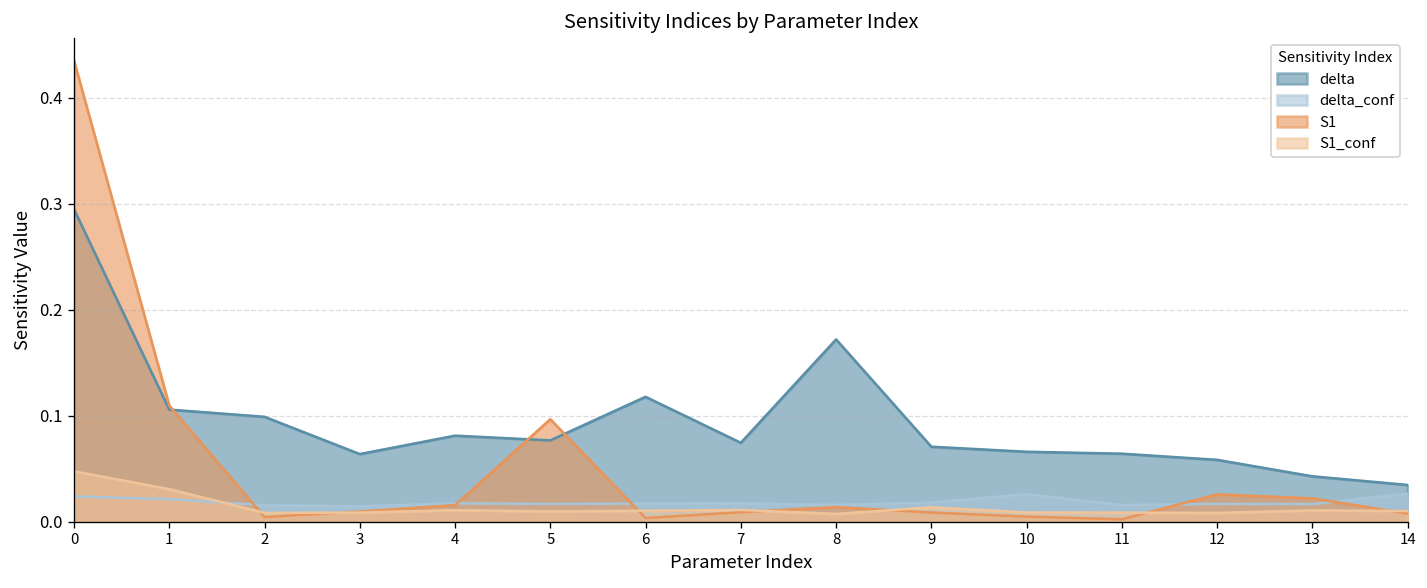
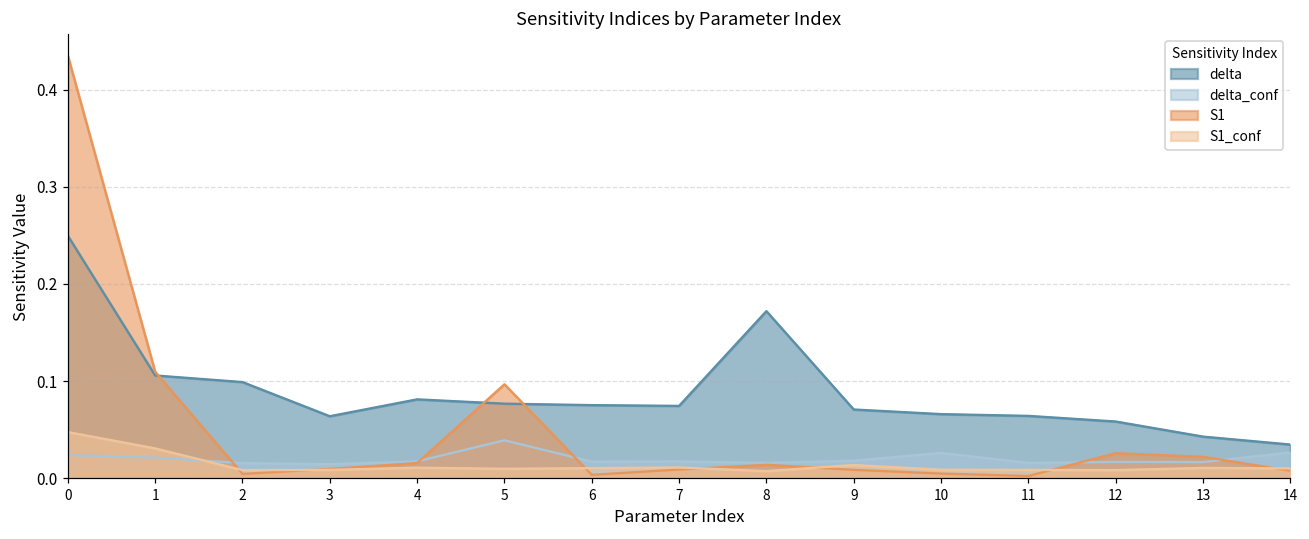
  {
    "delta": {
-     "0": 0.29,
+     "0": 0.25,
      "1": 0.11,
      "2": 0.10,
      "3": 0.06,
      "4": 0.08,
      "5": 0.08,
-     "6": 0.12,
+     "6": 0.08,
      "7": 0.07,
      "8": 0.17,
      "9": 0.07,
      "10": 0.07,
      "11": 0.06,
      "12": 0.06,
      "13": 0.04,
      "14": 0.03
    },
    "delta_conf": {
      "0": 0.02,
      "1": 0.02,
      "2": 0.02,
      "3": 0.01,
-     "5": 0.02,
+     "5": 0.04,
      "6": 0.02,
      "7": 0.02,
      "9": 0.02,
      "10": 0.03,
      "11": 0.02,
      "12": 0.02,
      "13": 0.02,
      "14": 0.03
    },
    "S1": {
      "0": 0.44,
      "1": 0.11,
      "2": 0.00,
      "5": 0.10,
      "6": 0.00,
      "9": 0.01,
      "10": 0.00,
      "11": 0.00,
      "12": 0.03,
      "13": 0.02
    },
    "S1_conf": {
      "0": 0.05,
      "1": 0.03,
      "2": 0.01,
      "4": 0.01,
      "5": 0.01,
      "6": 0.01,
      "8": 0.01,
      "9": 0.01,
      "10": 0.01,
      "11": 0.01,
      "12": 0.01,
      "13": 0.01
    }
  }
